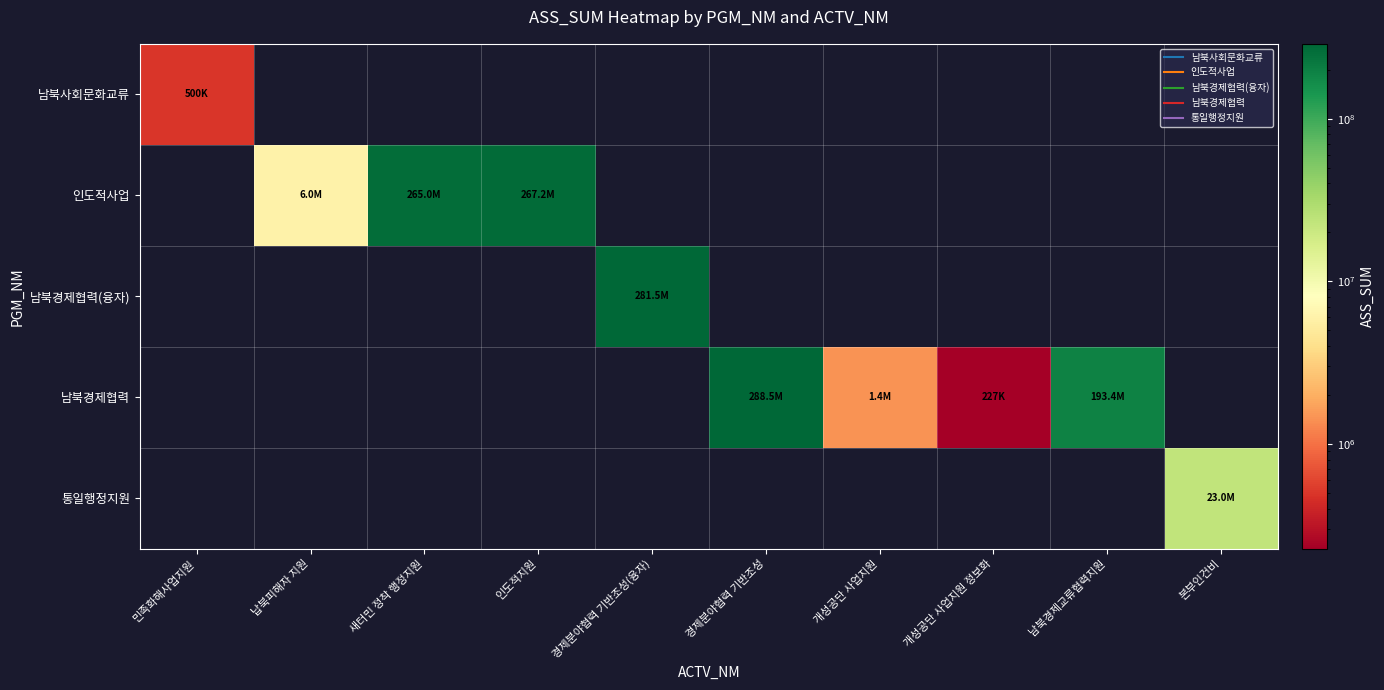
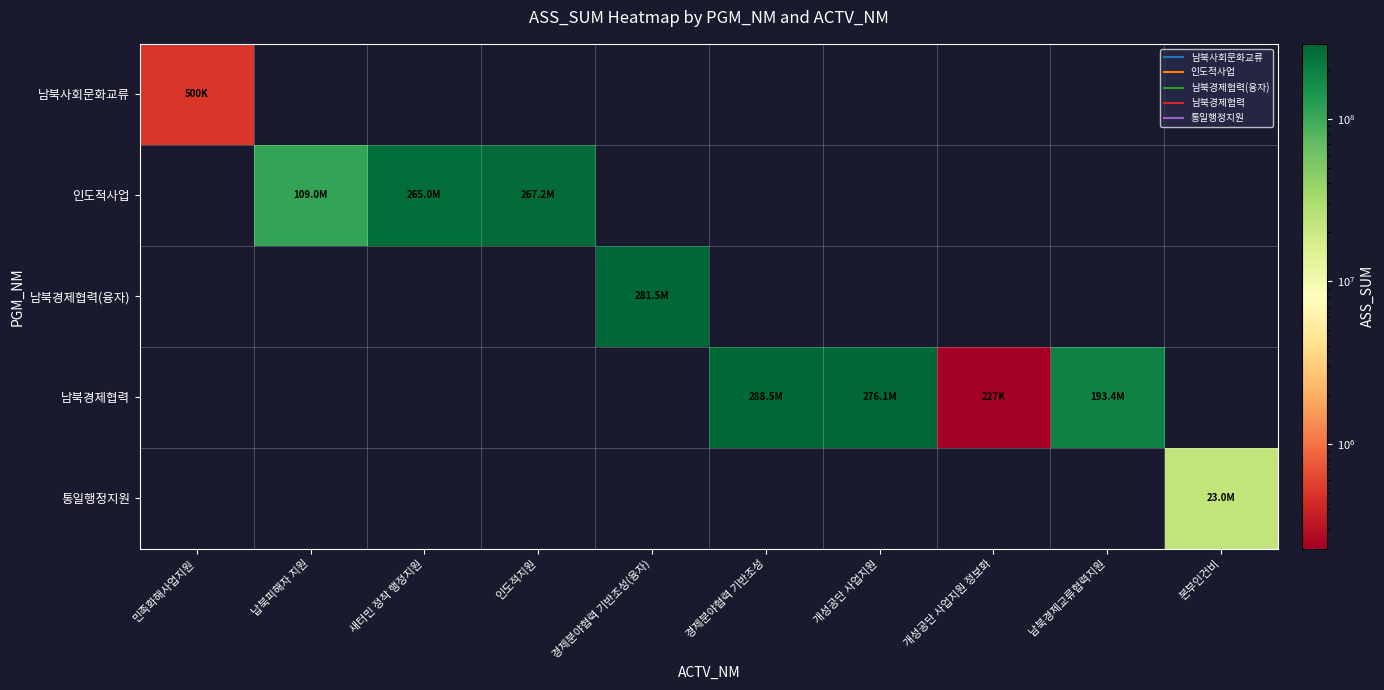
  {
    "남북사회문화교류": {
      "민족화해사업지원": "500K"
    },
    "인도적사업": {
-     "납북피해자 지원": "6.0M",
+     "납북피해자 지원": "109.0M",
      "새터민 정착 행정지원": "265.0M",
      "인도적지원": "267.2M"
    },
    "남북경제협력(융자)": {
      "경제분야협력 기반조성(융자)": "281.5M"
    },
    "남북경제협력": {
      "경제분야협력 기반조성": "288.5M",
-     "개성공단 사업지원": "1.4M",
+     "개성공단 사업지원": "276.1M",
      "개성공단 사업지원 정보화": "227K",
      "남북경제교류협력지원": "193.4M"
    },
    "통일행정지원": {
      "본부인건비": "23.0M"
    }
  }
